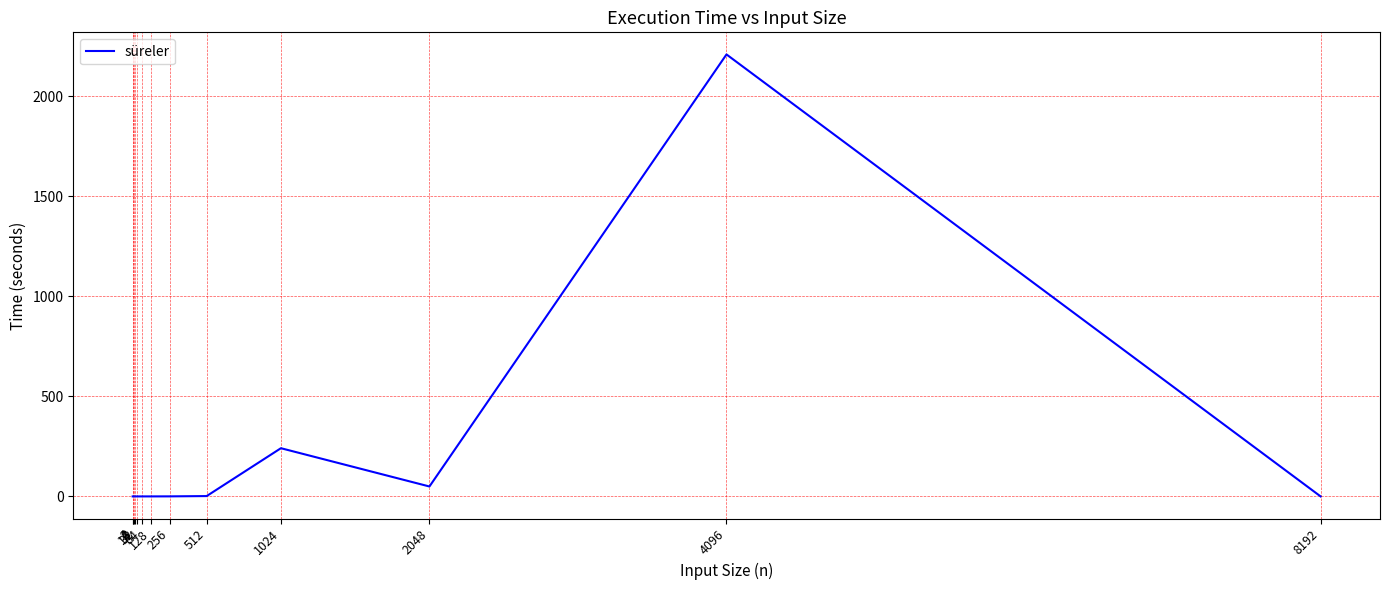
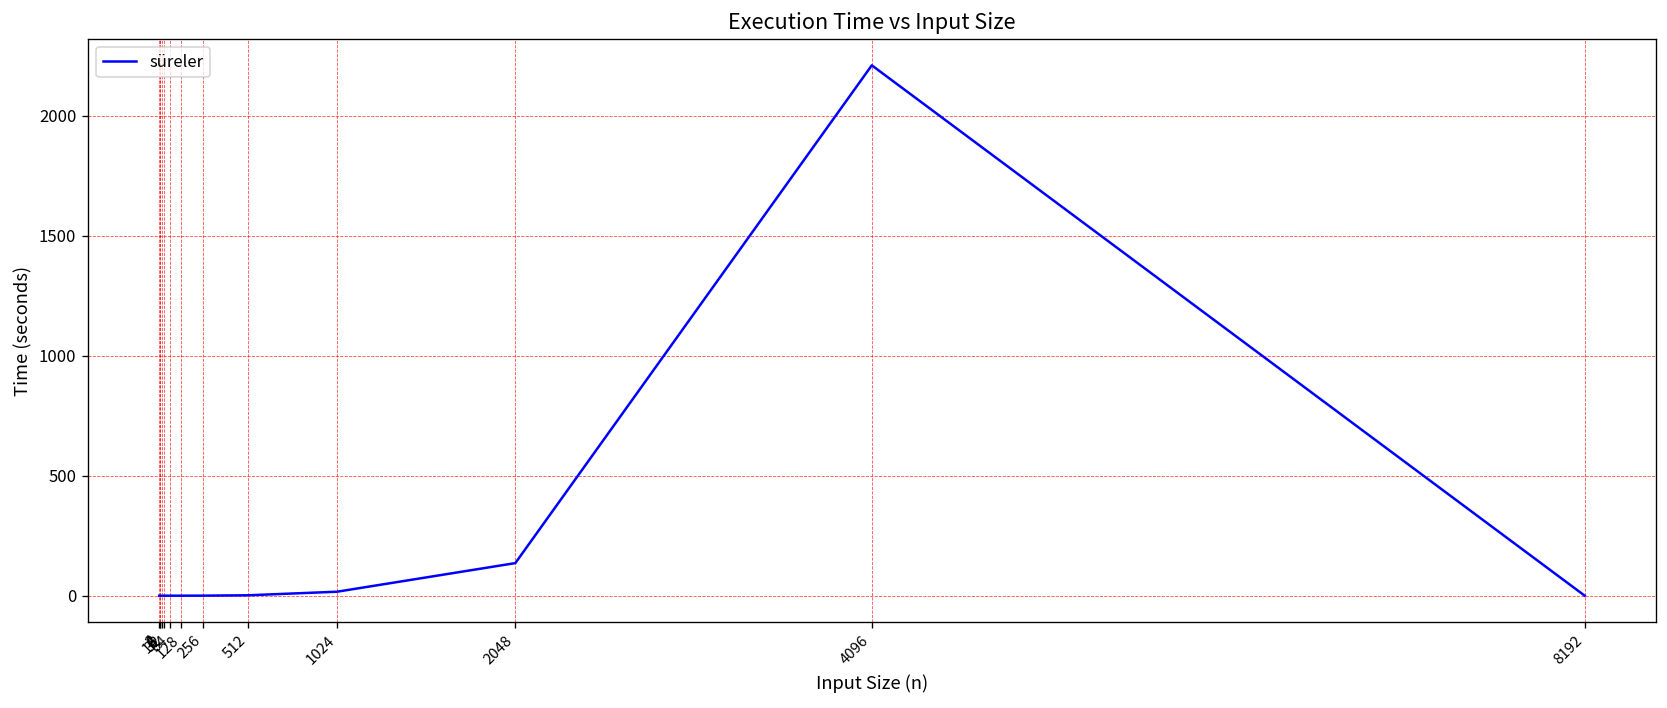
  {
    "2": 0,
    "4": 0,
    "8": 0,
    "16": 0,
    "32": 0,
    "64": 0,
    "128": 0,
    "256": 0,
    "512": 0,
-   "1024": 240,
-   "2048": 50,
+   "1024": 20,
+   "2048": 140,
    "4096": 2210,
    "8192": 0
  }
